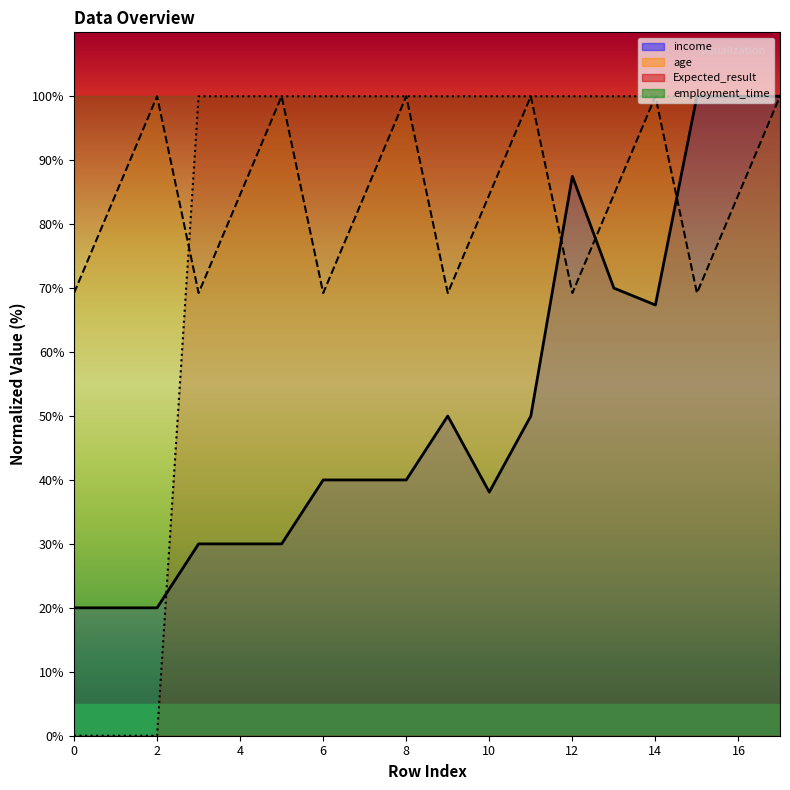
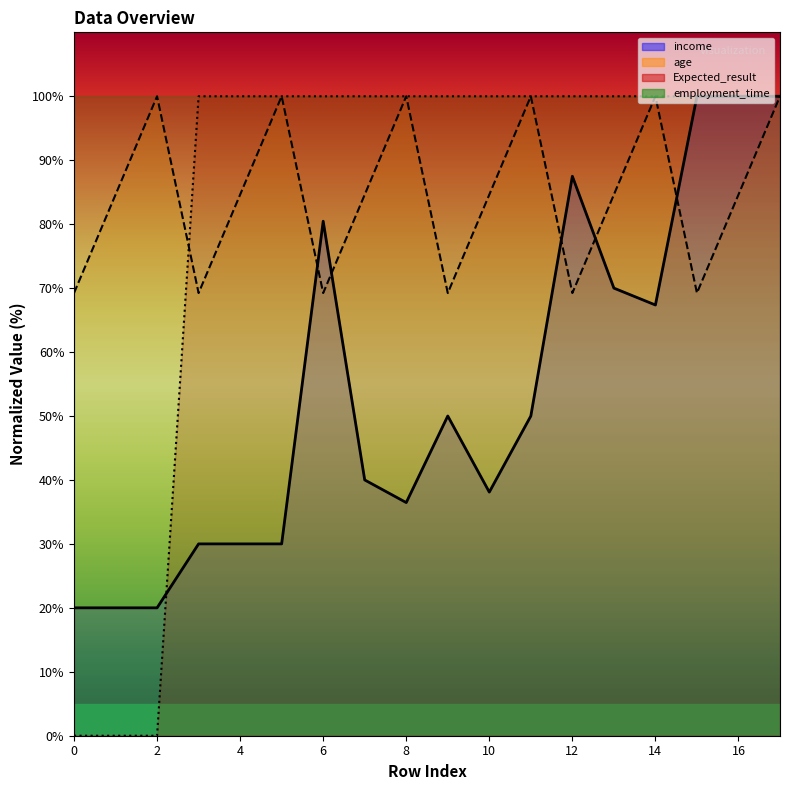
  {
    "income": {
      "0": "20%",
      "2": "20%",
      "4": "30%",
-     "6": "40%",
-     "8": "40%",
+     "6": "80%",
+     "8": "36%",
      "10": "38%",
      "12": "87%",
      "14": "67%"
    },
    "employment_time": {
      "0": "100%"
    }
  }
